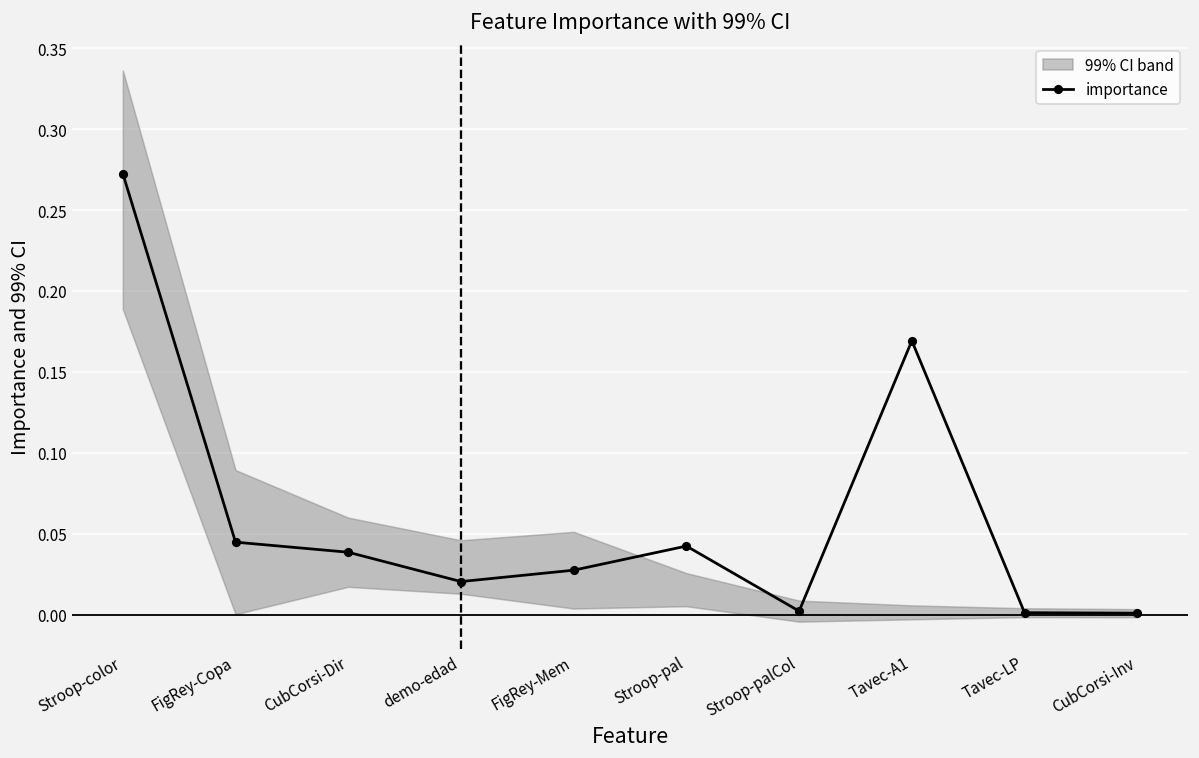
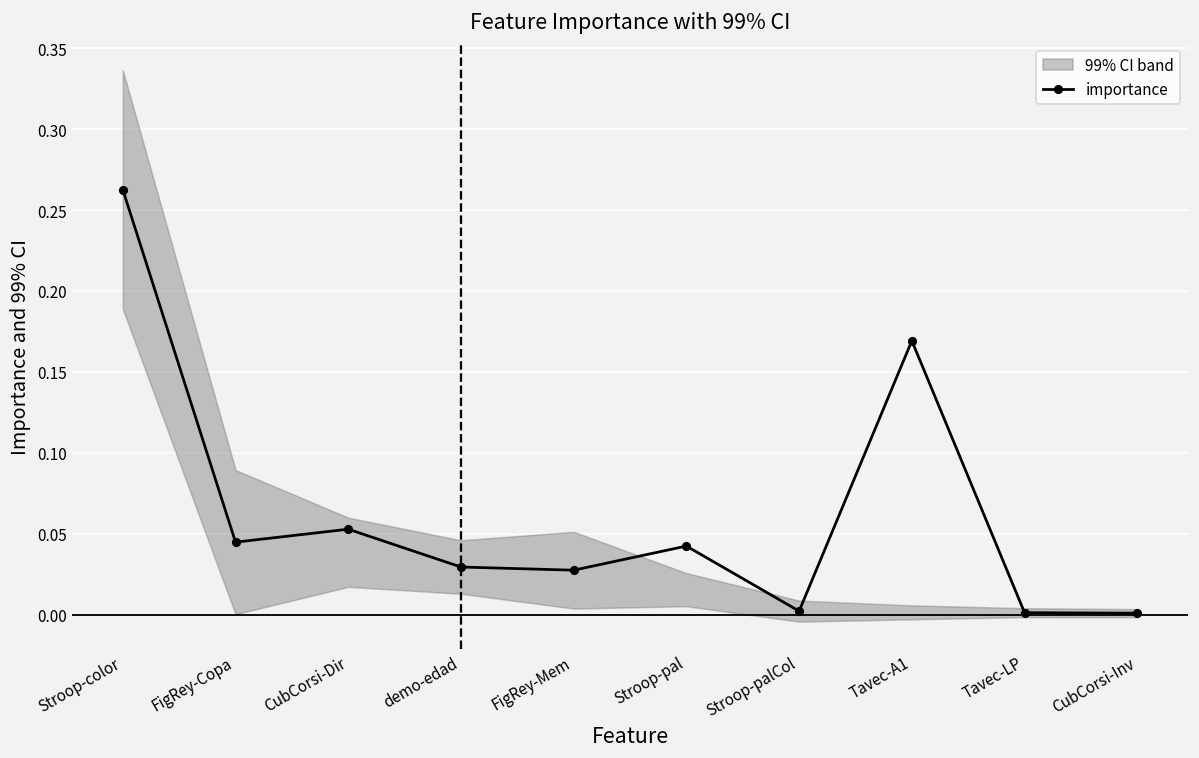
  {
    "importance": {
-     "Stroop-color": 0.273,
+     "Stroop-color": 0.263,
      "FigRey-Copa": 0.045,
-     "CubCorsi-Dir": 0.039,
-     "demo-edad": 0.021,
+     "CubCorsi-Dir": 0.053,
+     "demo-edad": 0.030,
      "FigRey-Mem": 0.028,
      "Stroop-pal": 0.042,
      "Stroop-palCol": 0.002,
      "Tavec-A1": 0.169,
      "Tavec-LP": 0.001,
      "CubCorsi-Inv": 0.001
    }
  }
